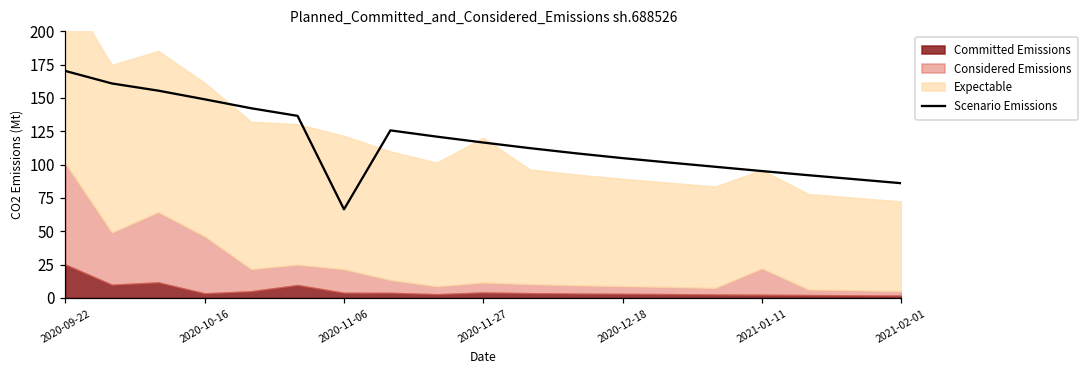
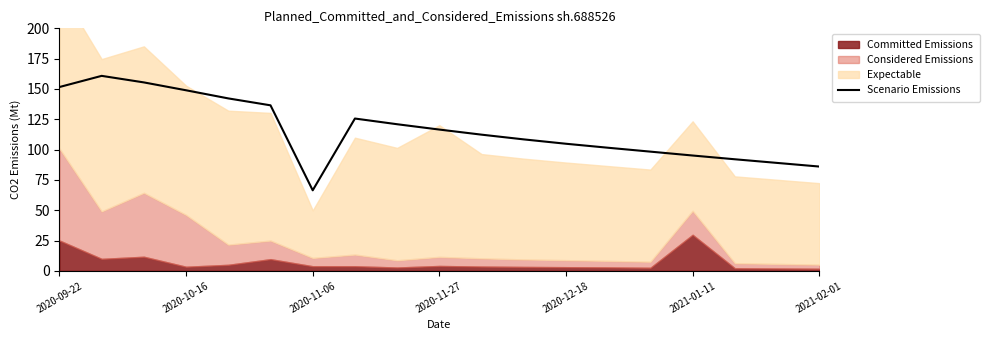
  {
    "Scenario Emissions": {
-     "2020-09-22": 170,
+     "2020-09-22": 152,
      "2020-10-16": 149,
      "2020-11-06": 66,
      "2020-11-27": 117,
      "2020-12-18": 105,
      "2021-02-01": 86
    },
    "Committed Emissions": {
      "2020-09-22": 25,
      "2020-10-16": 3,
      "2020-11-06": 4,
      "2020-11-27": 4,
      "2020-12-18": 3,
-     "2021-01-11": 2
+     "2021-01-11": 30
    },
    "Considered Emissions": {
      "2020-09-22": 76,
      "2020-10-16": 43,
-     "2020-11-06": 18,
+     "2020-11-06": 7,
      "2020-11-27": 8,
      "2020-12-18": 6,
      "2021-01-11": 20,
      "2021-02-01": 3
    },
    "Expectable": {
-     "2020-10-16": 115,
-     "2020-11-06": 100,
+     "2020-10-16": 107,
+     "2020-11-06": 39,
      "2020-11-27": 109,
      "2020-12-18": 81,
      "2021-02-01": 67
    }
  }
